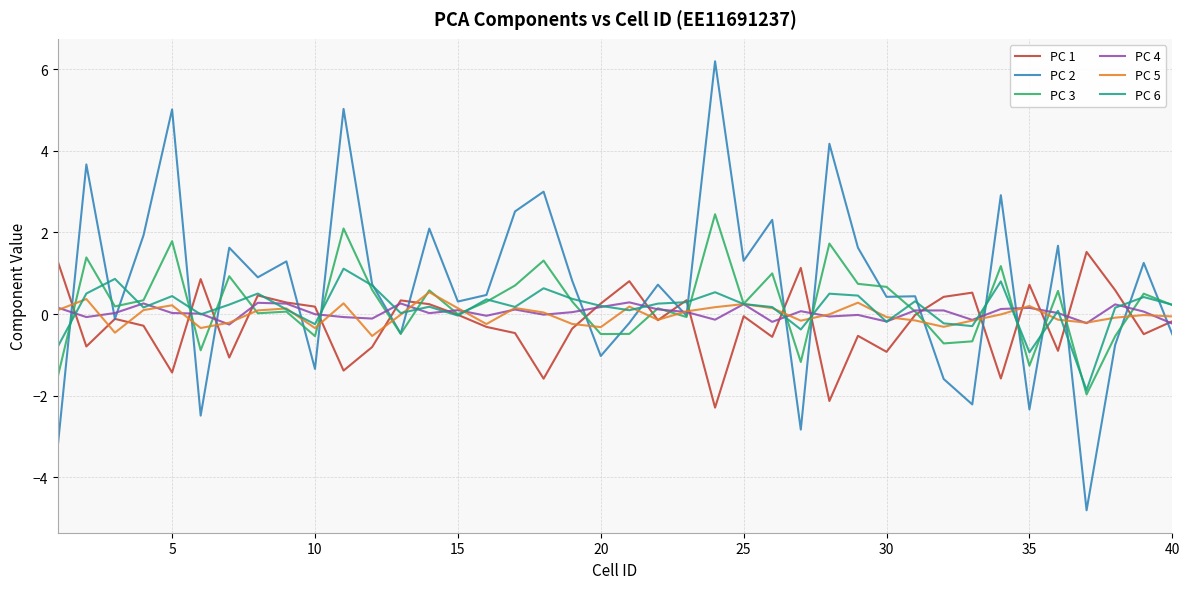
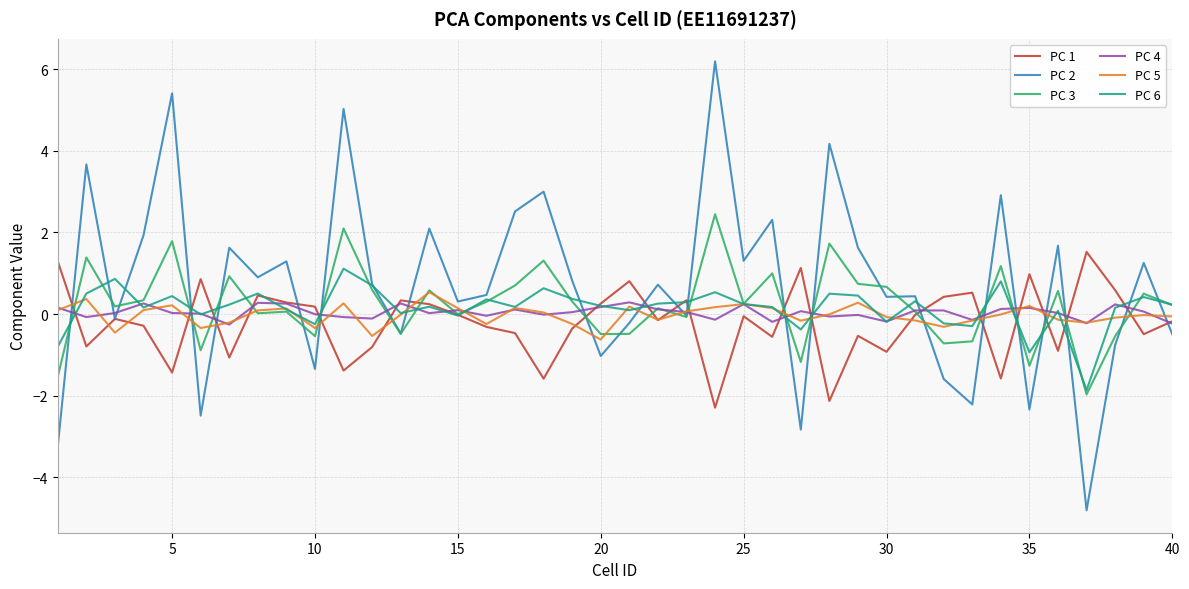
  {
    "PC 1": {
      "5": -1.4,
      "10": 0.2,
      "25": -0.1,
      "30": -0.9,
-     "35": 0.7
+     "35": 1.0
    },
    "PC 2": {
-     "5": 5.0,
+     "5": 5.4,
      "10": -1.3,
      "15": 0.3,
      "20": -1.0,
      "25": 1.3,
      "30": 0.4,
      "35": -2.3,
      "40": -0.5
    },
    "PC 4": {
      "5": 0.0,
      "10": 0.0
    },
    "PC 5": {
      "5": 0.2,
      "10": -0.3,
-     "20": -0.3,
+     "20": -0.6,
      "30": -0.1,
      "40": -0.1
    }
  }
